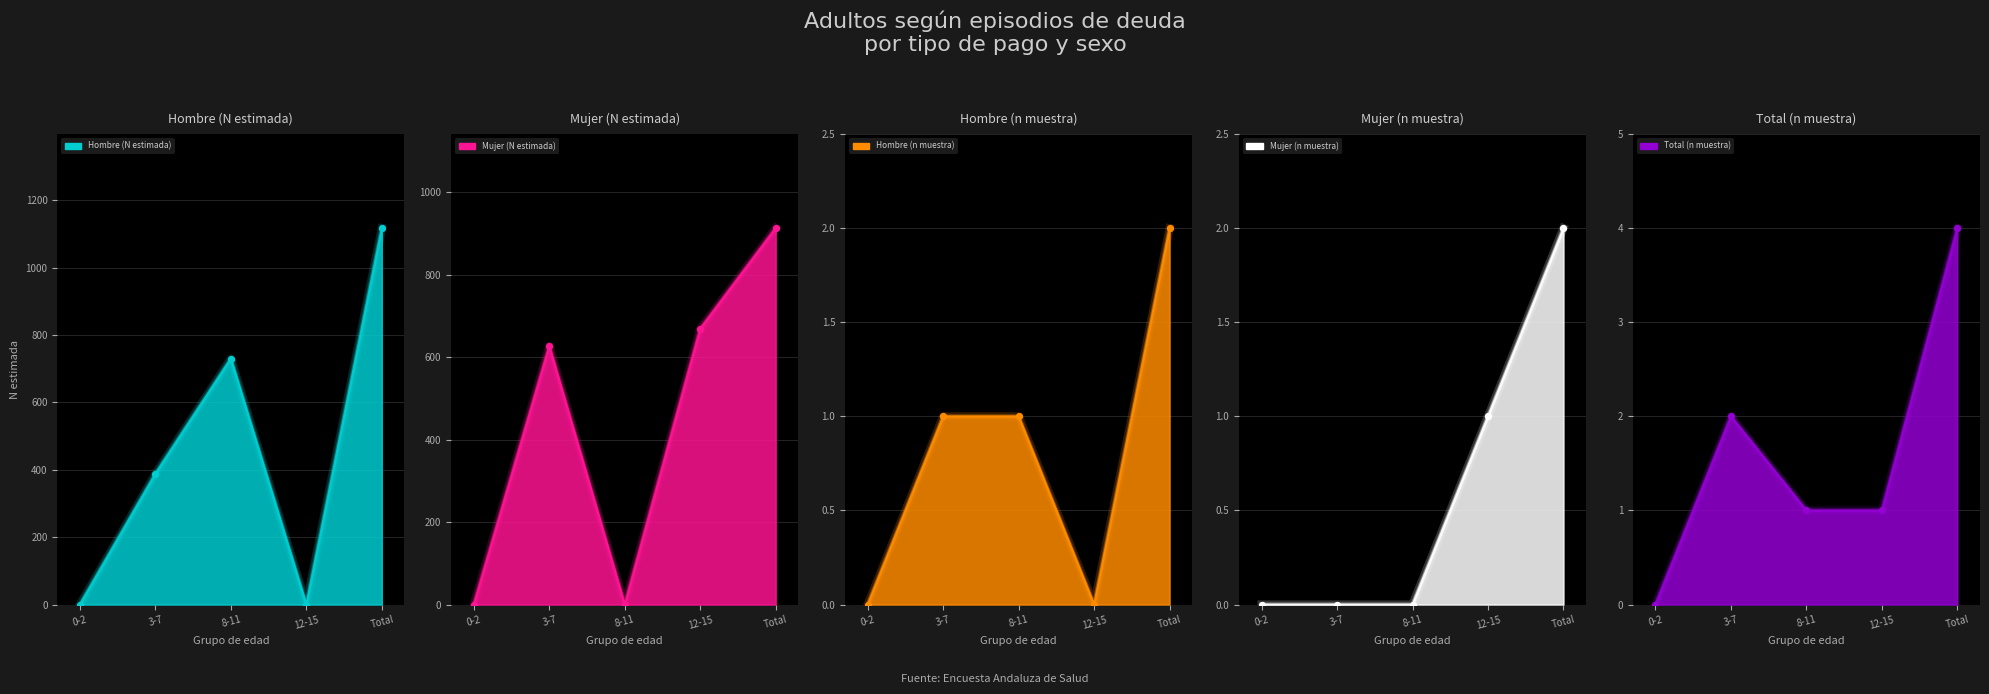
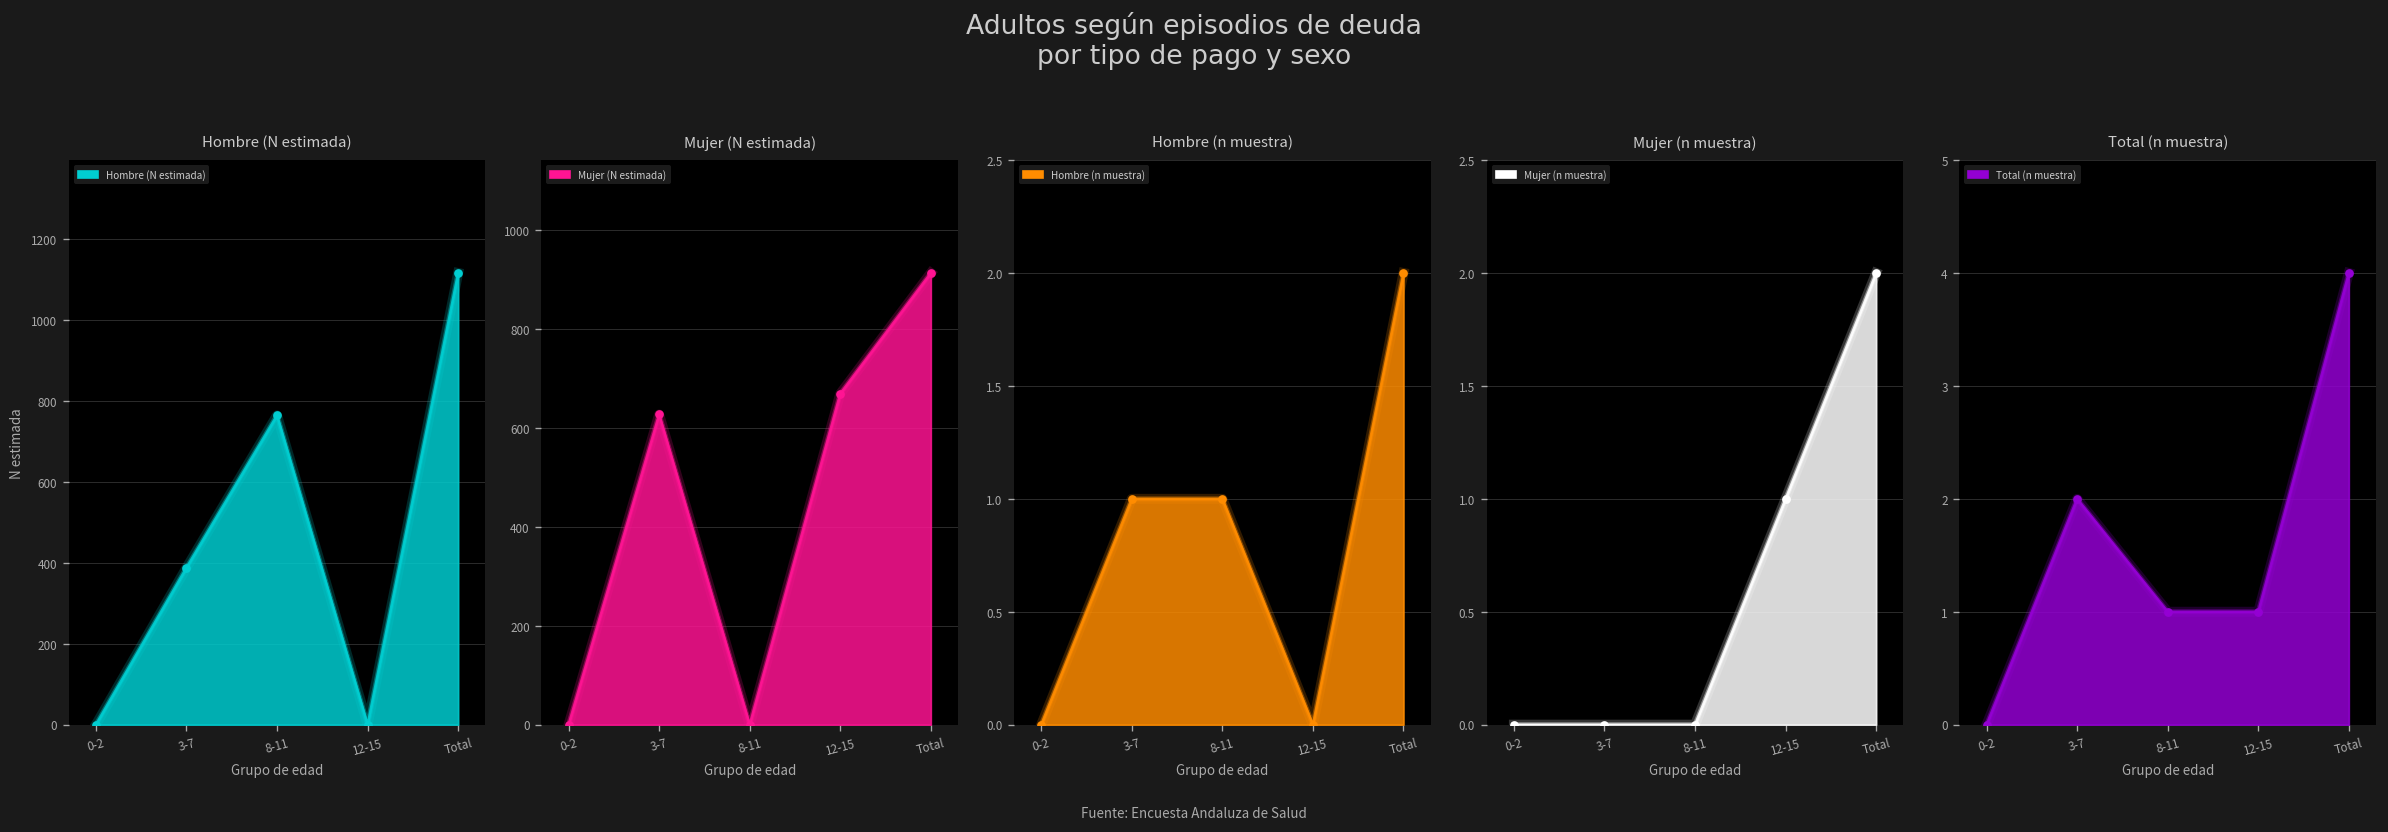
  {
    "Hombre (N estimada)": {
      "0-2": 0,
      "3-7": 390,
-     "8-11": 730,
+     "8-11": 770,
      "12-15": 0,
      "Total": 1120
    },
    "Mujer (N estimada)": {
      "0-2": 0,
      "3-7": 630,
      "8-11": 0,
      "12-15": 670,
      "Total": 910
    },
    "Hombre (n muestra)": {
      "0-2": 0.00,
      "3-7": 1.00,
      "8-11": 1.00,
      "12-15": 0.00,
      "Total": 2.00
    },
    "Mujer (n muestra)": {
      "0-2": 0.00,
      "3-7": 0.00,
      "8-11": 0.00,
      "12-15": 1.00,
      "Total": 2.00
    },
    "Total (n muestra)": {
      "0-2": 0.0,
      "3-7": 2.0,
      "8-11": 1.0,
      "12-15": 1.0,
      "Total": 4.0
    }
  }
